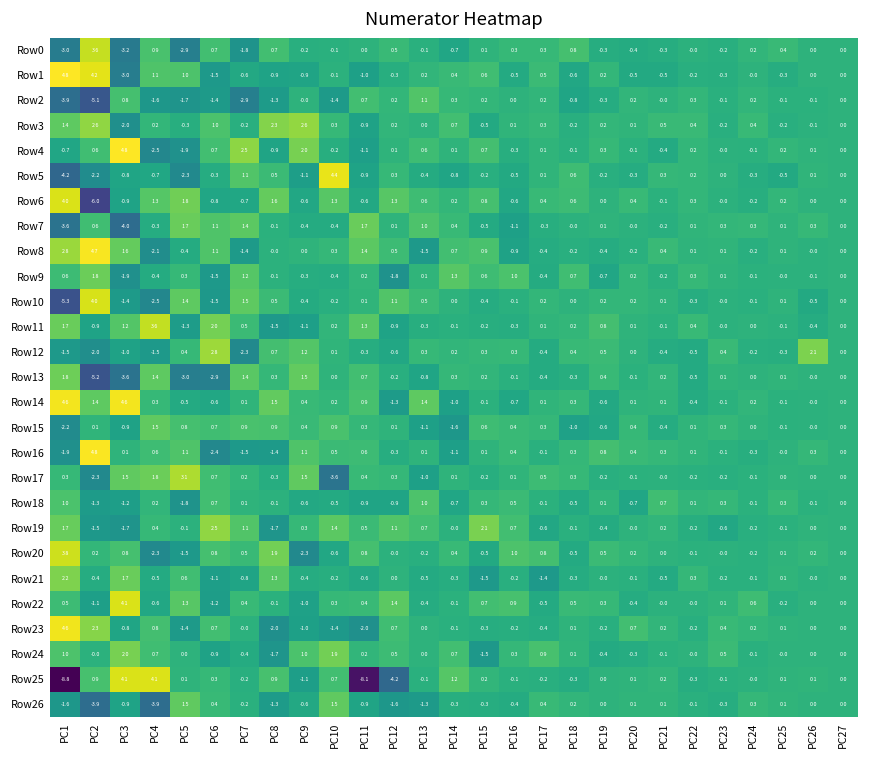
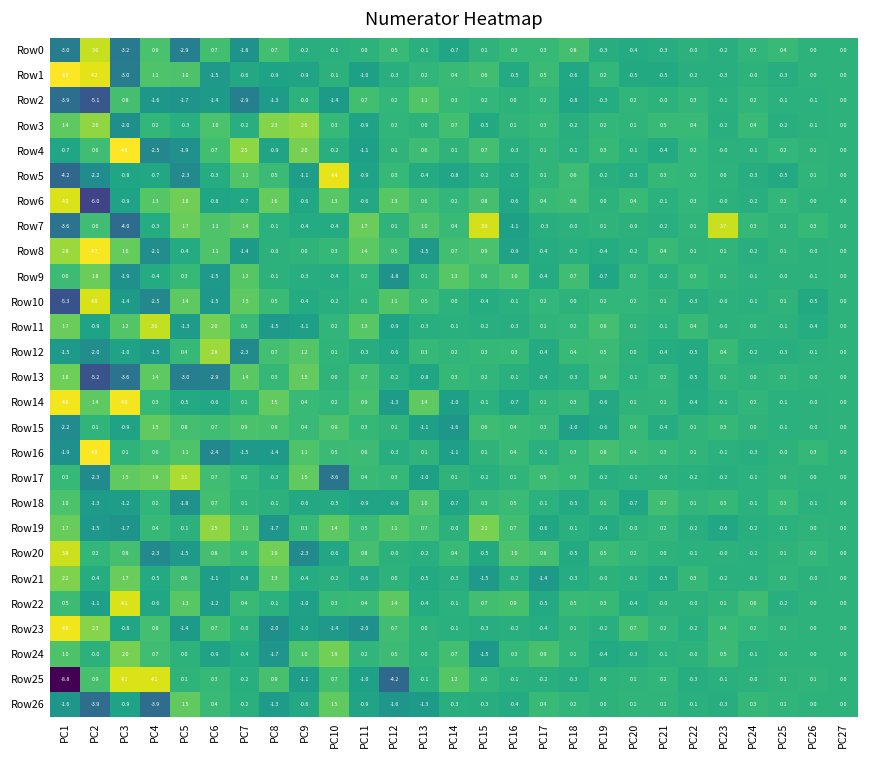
  {
    "Row7": {
      "PC1": -3.6,
      "PC2": 0.6,
      "PC3": -4.0,
      "PC4": -0.3,
      "PC5": 1.7,
      "PC6": 1.1,
      "PC7": 1.4,
      "PC8": -0.1,
      "PC9": -0.4,
      "PC10": -0.4,
      "PC11": 1.7,
      "PC12": 0.1,
      "PC13": 1.0,
      "PC14": 0.4,
-     "PC15": -0.5,
+     "PC15": 3.9,
      "PC16": -1.1,
      "PC17": -0.3,
      "PC18": -0.0,
      "PC19": 0.1,
      "PC20": -0.0,
      "PC21": -0.2,
      "PC22": 0.1,
-     "PC23": 0.3,
+     "PC23": 3.7,
      "PC24": 0.3,
      "PC25": 0.1,
      "PC26": 0.3,
      "PC27": 0.0
    },
    "Row12": {
      "PC1": -1.5,
      "PC2": -2.0,
      "PC3": -1.0,
      "PC4": -1.5,
      "PC5": 0.4,
      "PC6": 2.8,
      "PC7": -2.3,
      "PC8": 0.7,
      "PC9": 1.2,
      "PC10": 0.1,
      "PC11": -0.3,
      "PC12": -0.6,
      "PC13": 0.3,
      "PC14": 0.2,
      "PC15": 0.3,
      "PC16": 0.3,
      "PC17": -0.4,
      "PC18": 0.4,
      "PC19": 0.5,
      "PC20": 0.0,
      "PC21": -0.4,
      "PC22": -0.5,
      "PC23": 0.4,
      "PC24": -0.2,
      "PC25": -0.3,
-     "PC26": 2.1,
+     "PC26": -0.1,
      "PC27": 0.0
    },
    "Row25": {
      "PC1": -8.8,
      "PC2": 0.9,
      "PC3": 4.1,
      "PC4": 4.1,
      "PC5": 0.1,
      "PC6": 0.3,
      "PC7": -0.2,
      "PC8": 0.9,
      "PC9": -1.1,
      "PC10": 0.7,
-     "PC11": -8.1,
+     "PC11": -1.0,
      "PC12": -4.2,
      "PC13": -0.1,
      "PC14": 1.2,
      "PC15": 0.2,
      "PC16": -0.1,
      "PC17": -0.2,
      "PC18": -0.3,
      "PC19": 0.0,
      "PC20": 0.1,
      "PC21": 0.2,
      "PC22": -0.3,
      "PC23": -0.1,
      "PC24": -0.0,
      "PC25": 0.1,
      "PC26": 0.1,
      "PC27": 0.0
    }
  }
